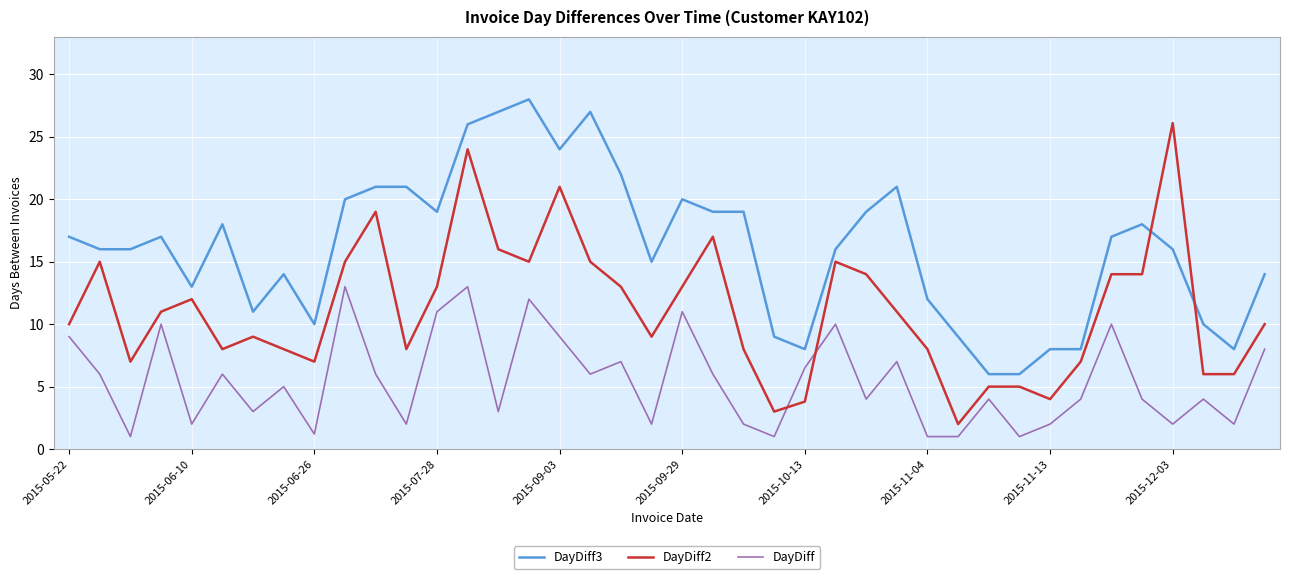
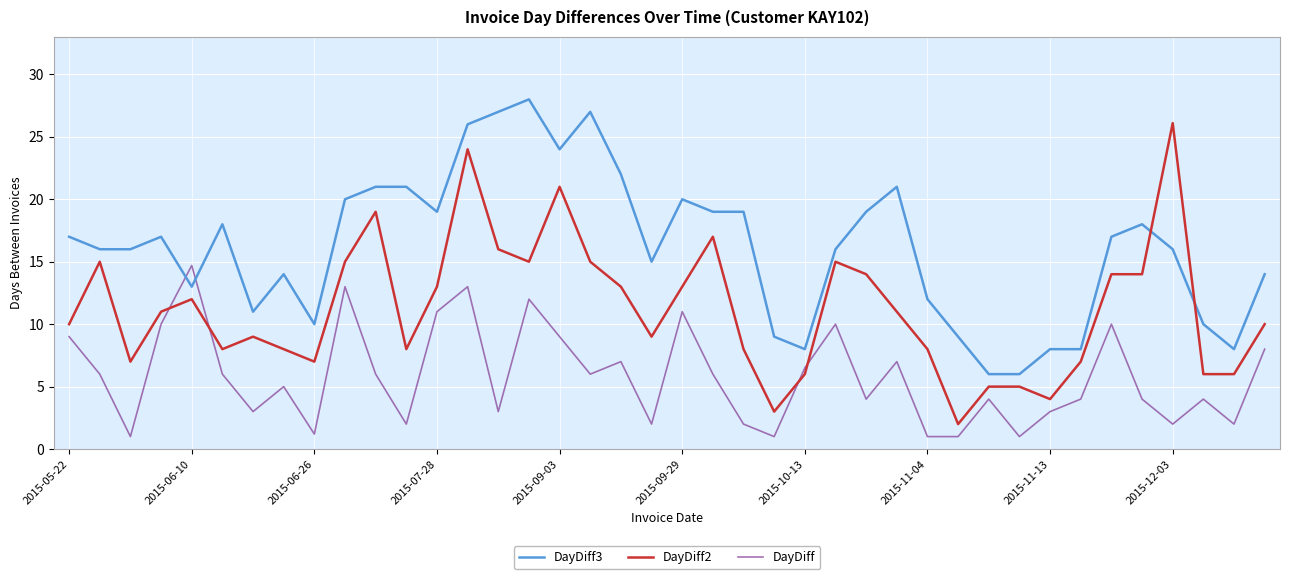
  {
    "DayDiff3": {
      "2015-05-22": 17.0,
      "2015-06-10": 13.0,
      "2015-06-26": 10.0,
      "2015-07-28": 19.0,
      "2015-09-03": 24.0,
      "2015-09-29": 20.0,
      "2015-10-13": 8.0,
      "2015-11-04": 12.0,
      "2015-11-13": 8.0,
      "2015-12-03": 16.0
    },
    "DayDiff2": {
      "2015-05-22": 10.0,
      "2015-06-10": 12.0,
      "2015-06-26": 7.0,
      "2015-07-28": 13.0,
      "2015-09-03": 21.0,
      "2015-09-29": 13.0,
-     "2015-10-13": 3.8,
+     "2015-10-13": 6.0,
      "2015-11-04": 8.0,
      "2015-11-13": 4.0,
      "2015-12-03": 26.1
    },
    "DayDiff": {
      "2015-05-22": 9.0,
-     "2015-06-10": 2.0,
+     "2015-06-10": 14.7,
      "2015-06-26": 1.2,
      "2015-07-28": 11.0,
      "2015-09-03": 9.0,
      "2015-09-29": 11.0,
      "2015-10-13": 6.5,
      "2015-11-04": 1.0,
-     "2015-11-13": 2,
+     "2015-11-13": 3,
      "2015-12-03": 2.0
    }
  }
